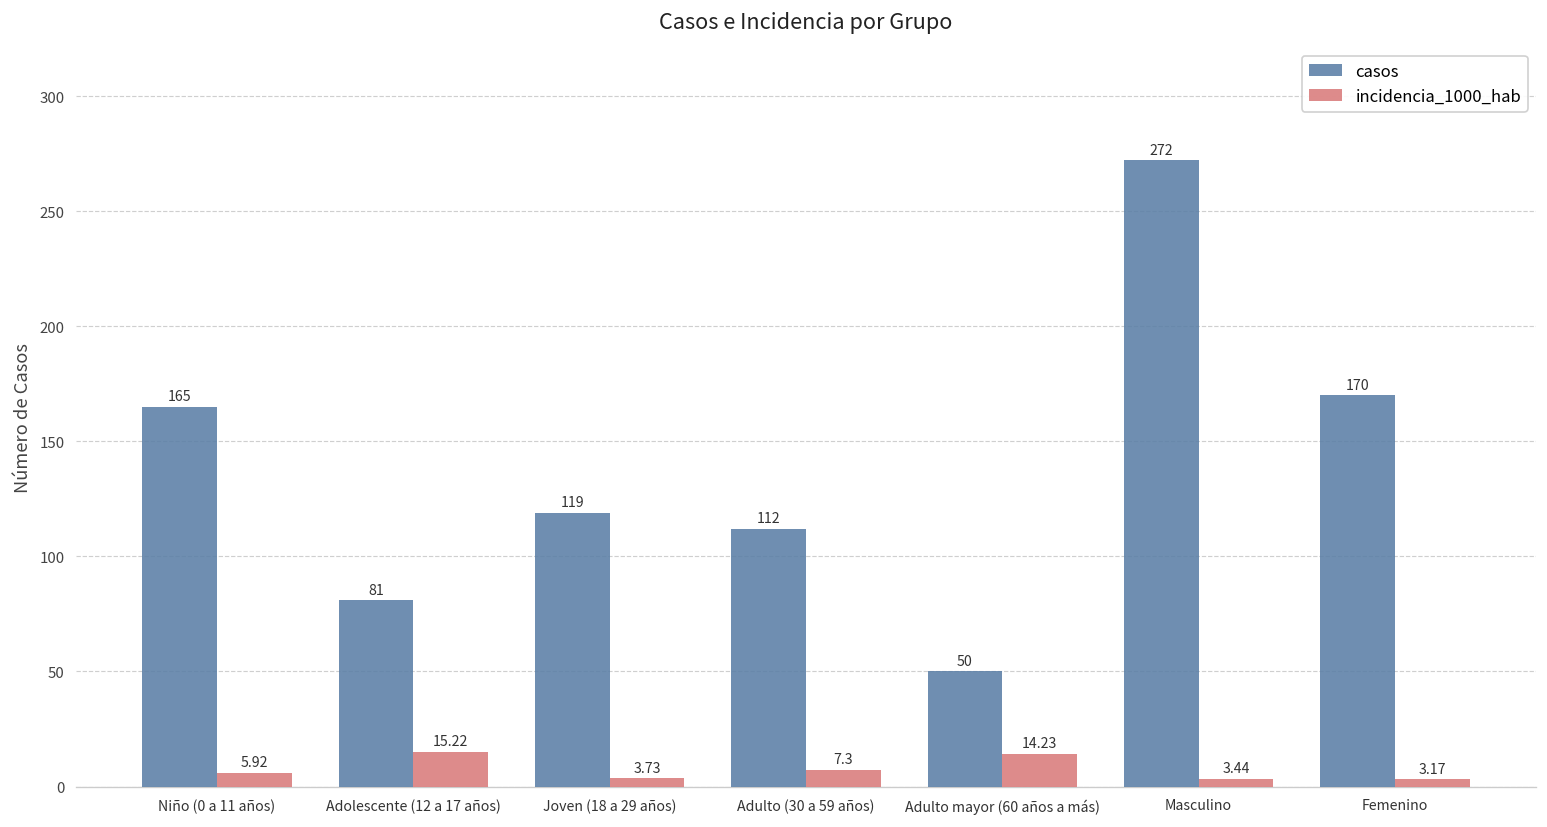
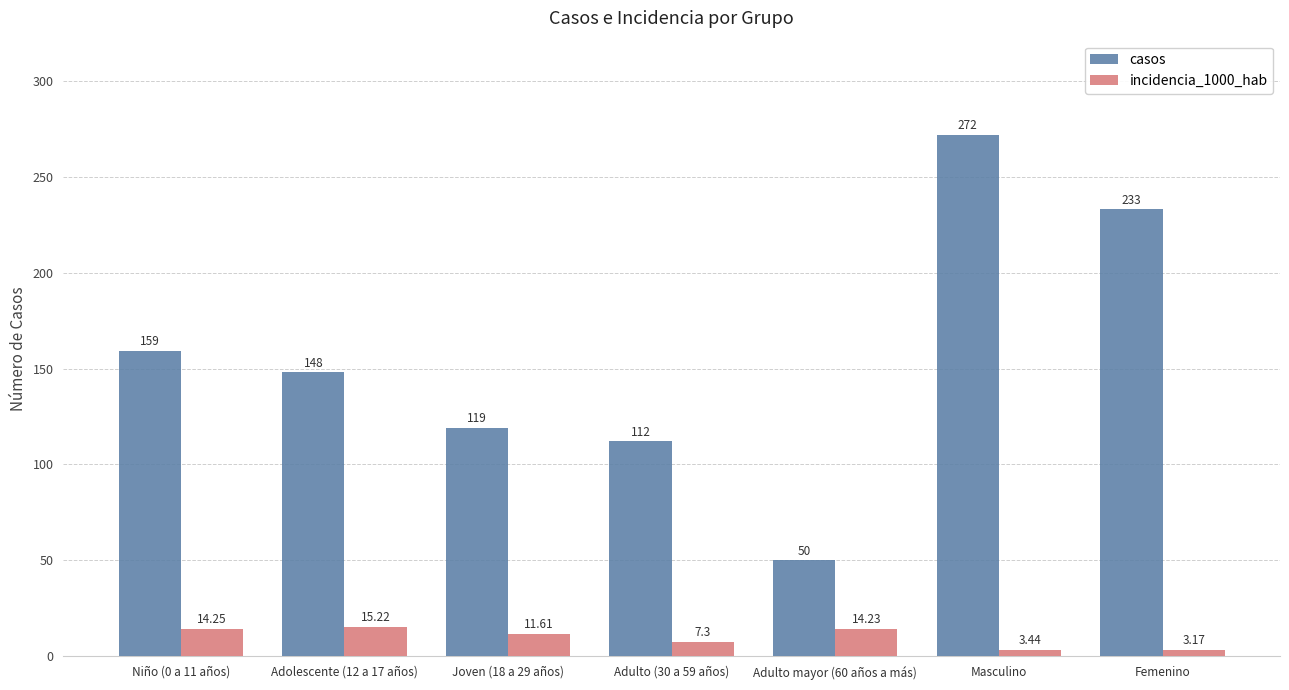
  {
    "casos": {
-     "Niño (0 a 11 años)": 165,
-     "Adolescente (12 a 17 años)": 81,
+     "Niño (0 a 11 años)": 159,
+     "Adolescente (12 a 17 años)": 148,
      "Joven (18 a 29 años)": 119,
      "Adulto (30 a 59 años)": 112,
      "Adulto mayor (60 años a más)": 50,
      "Masculino": 272,
-     "Femenino": 170
+     "Femenino": 233
    },
    "incidencia_1000_hab": {
-     "Niño (0 a 11 años)": 5.92,
+     "Niño (0 a 11 años)": 14.25,
      "Adolescente (12 a 17 años)": 15.22,
-     "Joven (18 a 29 años)": 3.73,
+     "Joven (18 a 29 años)": 11.61,
      "Adulto (30 a 59 años)": 7.3,
      "Adulto mayor (60 años a más)": 14.23,
      "Masculino": 3.44,
      "Femenino": 3.17
    }
  }
